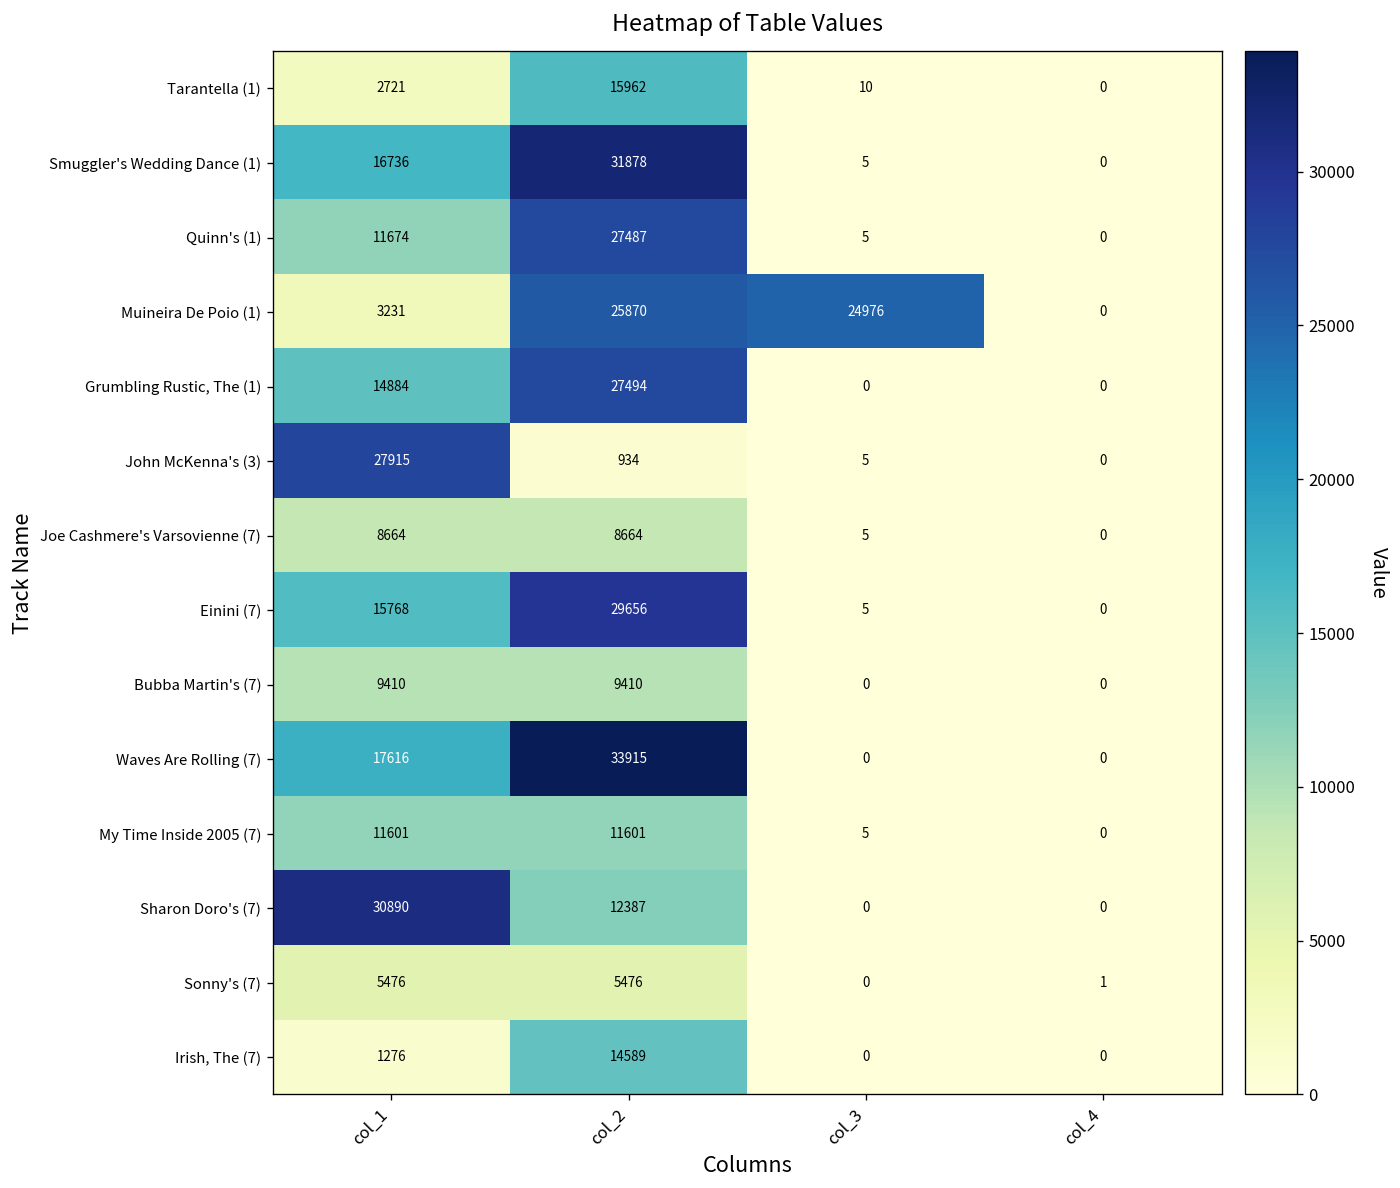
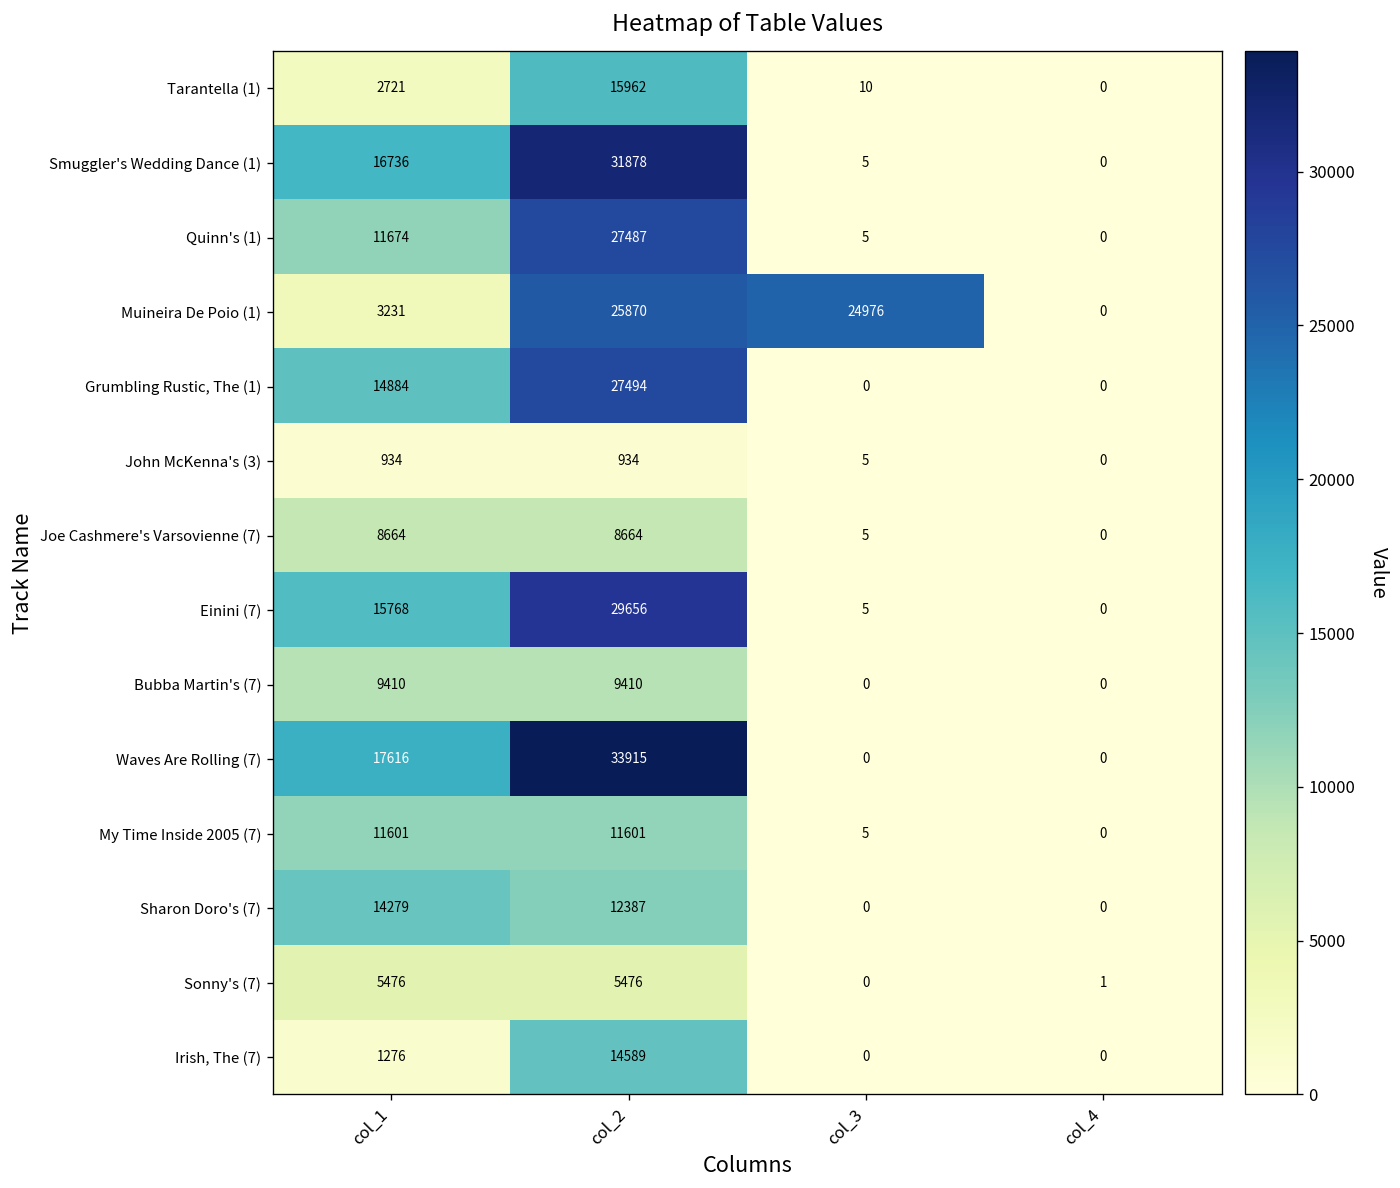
  {
    "Tarantella (1)": {
      "col_1": 2721,
      "col_2": 15962,
      "col_3": 10,
      "col_4": 0
    },
    "Smuggler's Wedding Dance (1)": {
      "col_1": 16736,
      "col_2": 31878,
      "col_3": 5,
      "col_4": 0
    },
    "Quinn's (1)": {
      "col_1": 11674,
      "col_2": 27487,
      "col_3": 5,
      "col_4": 0
    },
    "Muineira De Poio (1)": {
      "col_1": 3231,
      "col_2": 25870,
      "col_3": 24976,
      "col_4": 0
    },
    "Grumbling Rustic, The (1)": {
      "col_1": 14884,
      "col_2": 27494,
      "col_3": 0,
      "col_4": 0
    },
    "John McKenna's (3)": {
-     "col_1": 27915,
+     "col_1": 934,
      "col_2": 934,
      "col_3": 5,
      "col_4": 0
    },
    "Joe Cashmere's Varsovienne (7)": {
      "col_1": 8664,
      "col_2": 8664,
      "col_3": 5,
      "col_4": 0
    },
    "Einini (7)": {
      "col_1": 15768,
      "col_2": 29656,
      "col_3": 5,
      "col_4": 0
    },
    "Bubba Martin's (7)": {
      "col_1": 9410,
      "col_2": 9410,
      "col_3": 0,
      "col_4": 0
    },
    "Waves Are Rolling (7)": {
      "col_1": 17616,
      "col_2": 33915,
      "col_3": 0,
      "col_4": 0
    },
    "My Time Inside 2005 (7)": {
      "col_1": 11601,
      "col_2": 11601,
      "col_3": 5,
      "col_4": 0
    },
    "Sharon Doro's (7)": {
-     "col_1": 30890,
+     "col_1": 14279,
      "col_2": 12387,
      "col_3": 0,
      "col_4": 0
    },
    "Sonny's (7)": {
      "col_1": 5476,
      "col_2": 5476,
      "col_3": 0,
      "col_4": 1
    },
    "Irish, The (7)": {
      "col_1": 1276,
      "col_2": 14589,
      "col_3": 0,
      "col_4": 0
    }
  }
